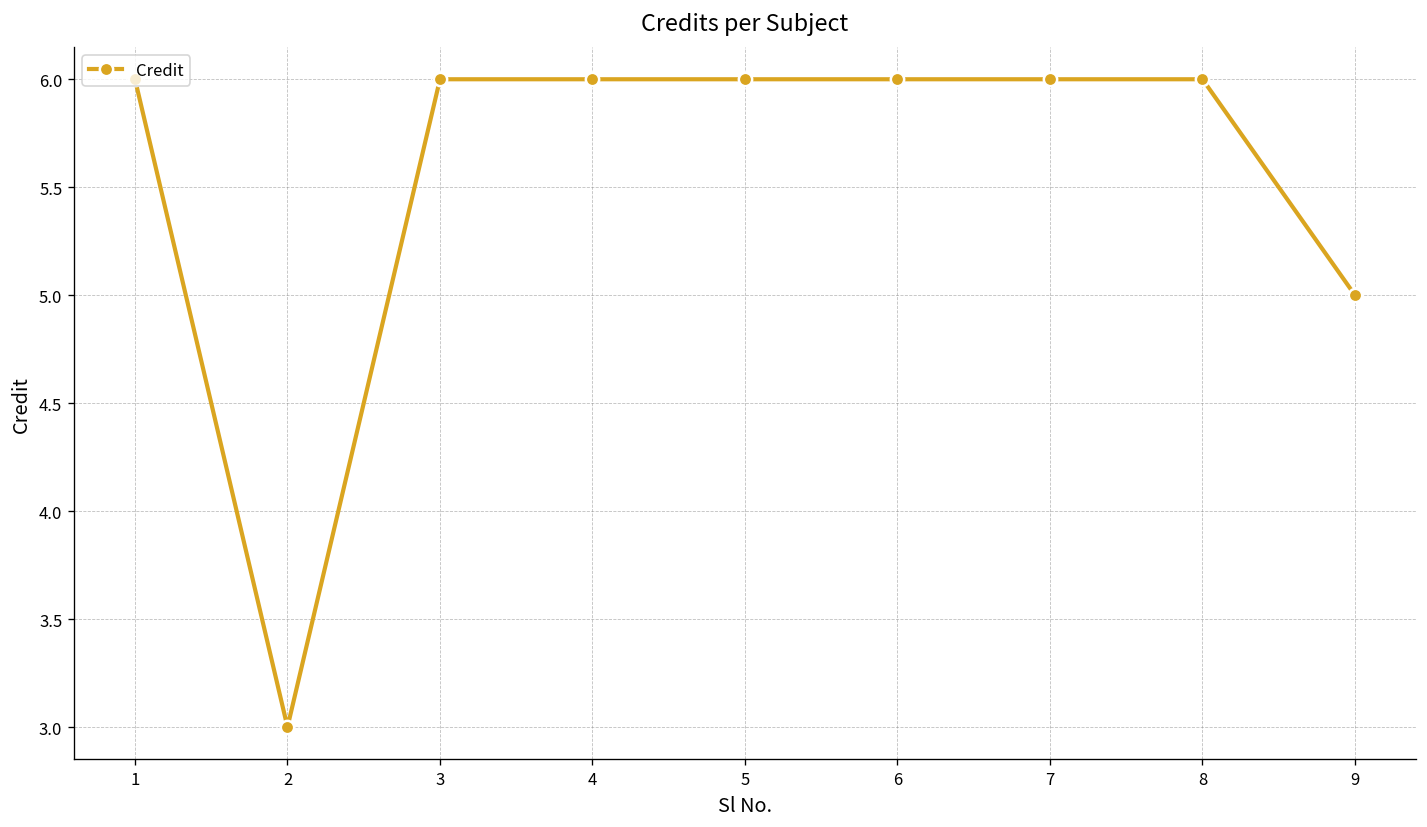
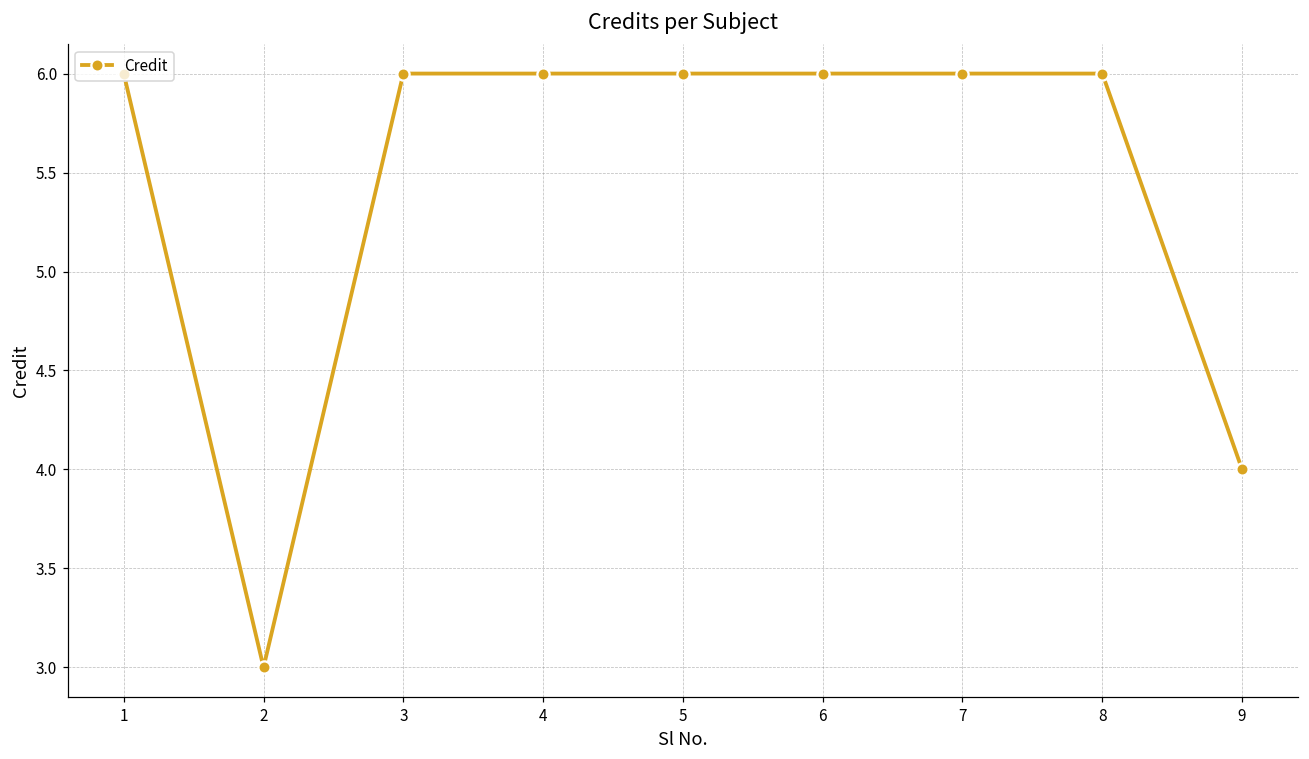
  {
    "2": 3,
    "3": 6,
    "4": 6,
    "5": 6,
    "6": 6,
    "7": 6,
    "8": 6,
-   "9": 5
+   "9": 4
  }
